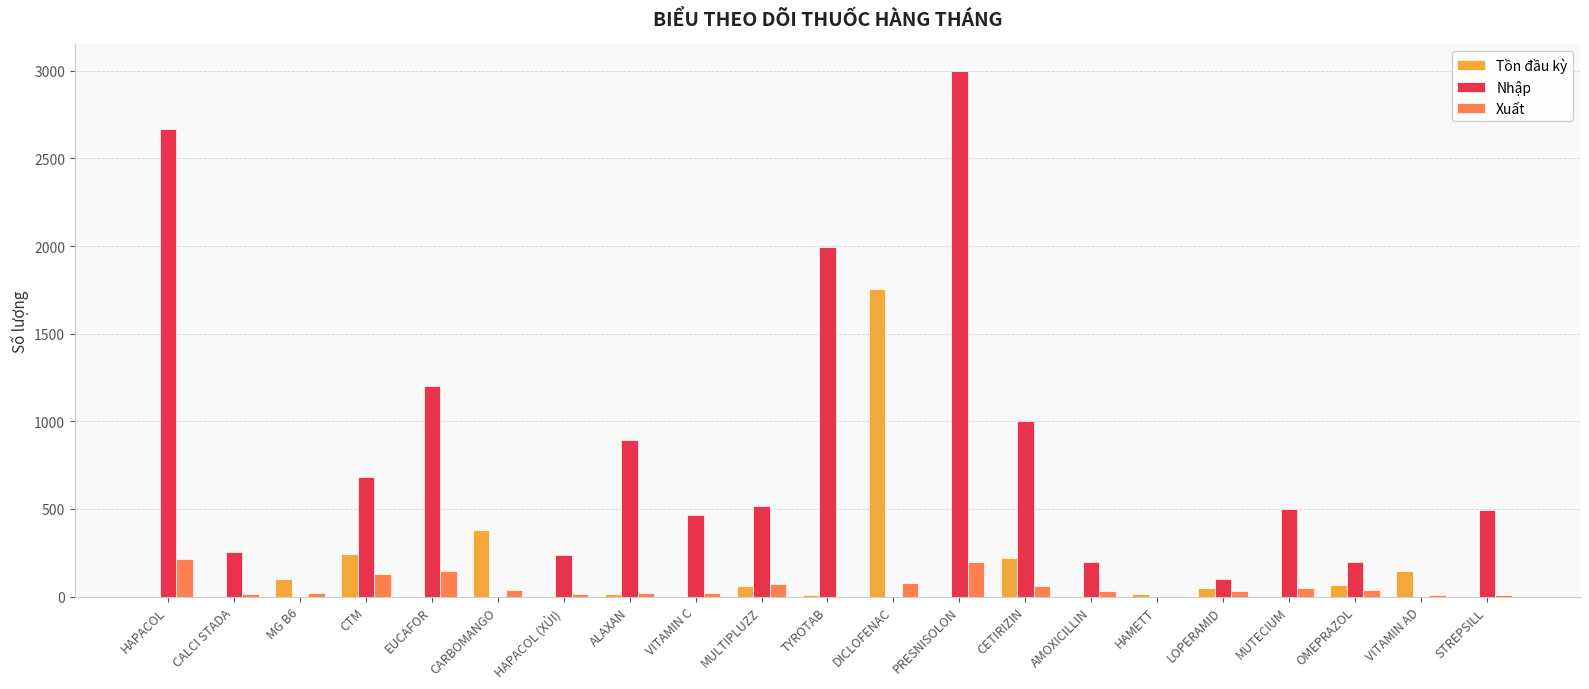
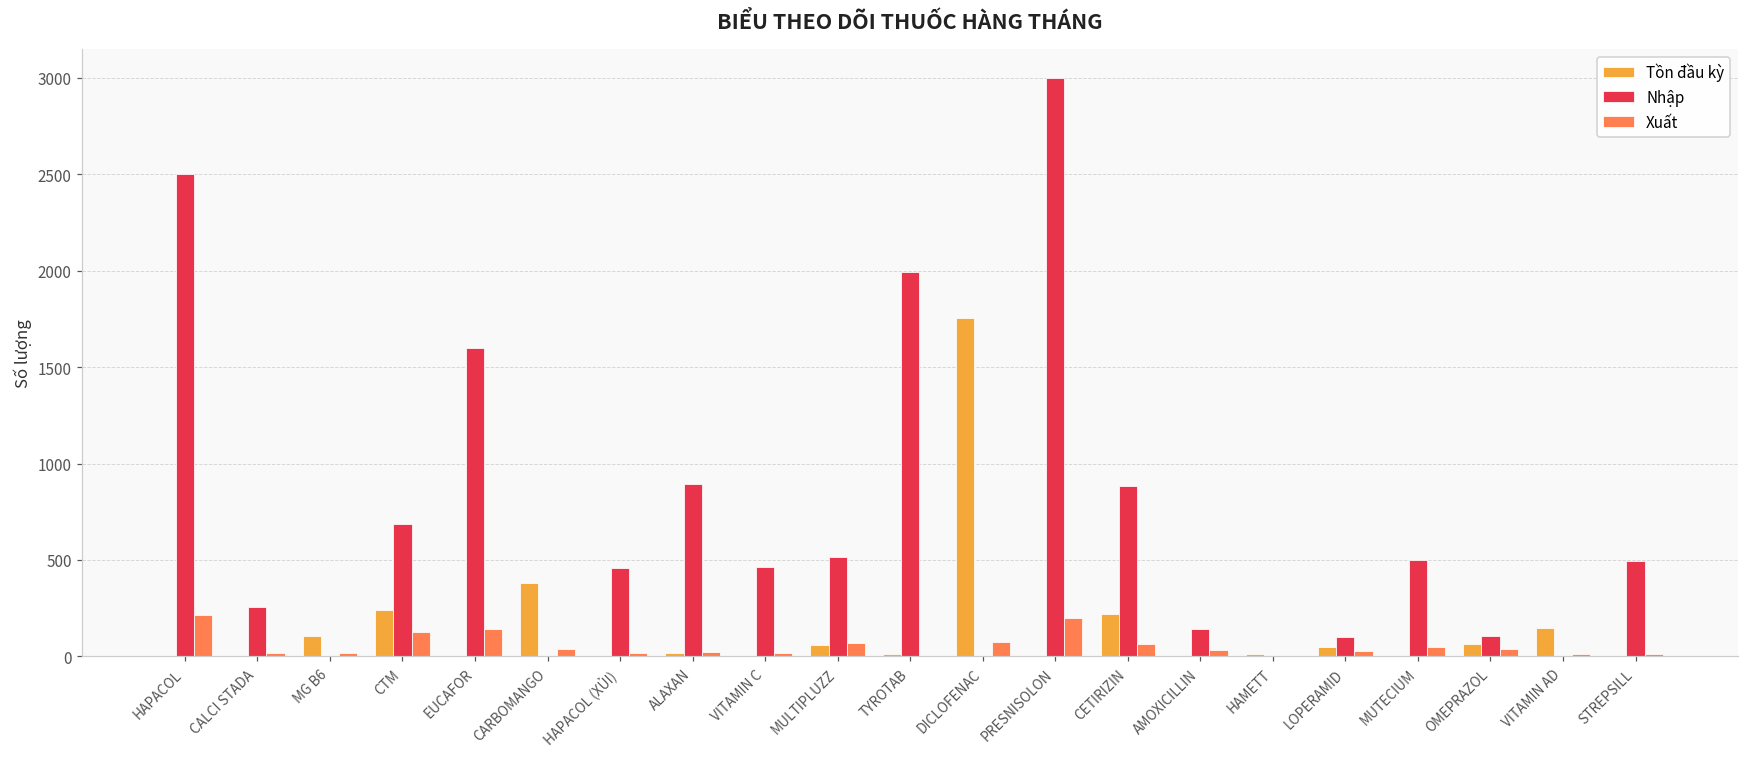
  {
    "Nhập": {
-     "HAPACOL": 2670,
+     "HAPACOL": 2500,
      "CALCI STADA": 260,
      "MG B6": 0,
      "CTM": 690,
-     "EUCAFOR": 1200,
+     "EUCAFOR": 1600,
      "CARBOMANGO": 0,
-     "HAPACOL (XỦI)": 240,
+     "HAPACOL (XỦI)": 460,
      "ALAXAN": 900,
      "VITAMIN C": 460,
      "MULTIPLUZZ": 520,
      "TYROTAB": 1990,
      "DICLOFENAC": 0,
      "PRESNISOLON": 3000,
-     "CETIRIZIN": 1000,
-     "AMOXICILLIN": 200,
+     "CETIRIZIN": 880,
+     "AMOXICILLIN": 140,
      "HAMETT": 0,
      "LOPERAMID": 100,
      "MUTECIUM": 500,
-     "OMEPRAZOL": 200,
+     "OMEPRAZOL": 110,
      "VITAMIN AD": 0,
      "STREPSILL": 490
    }
  }
